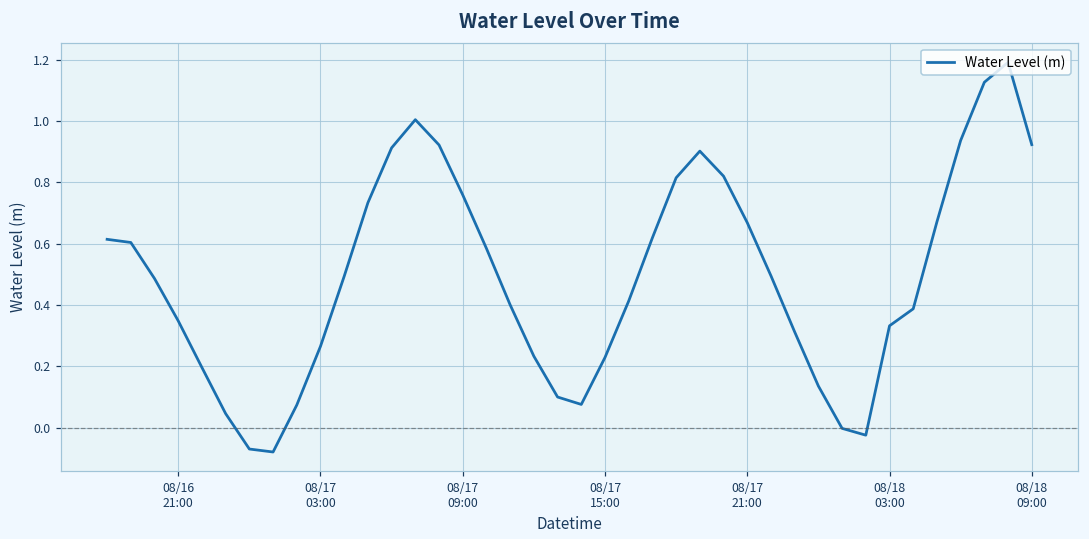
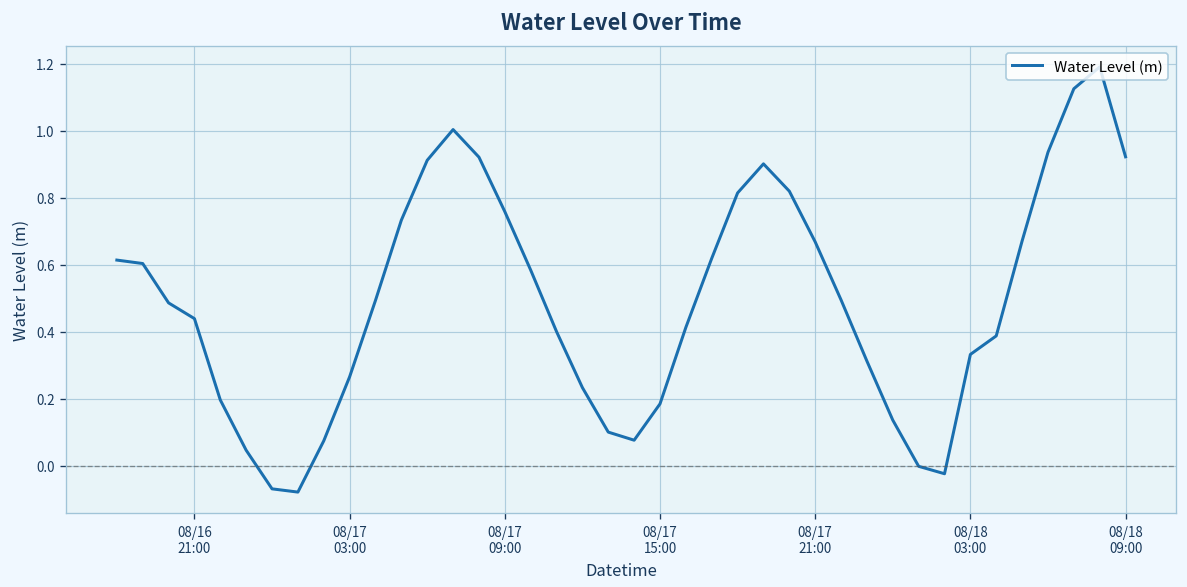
  {
-   "08/16 21:00": 0.35,
+   "08/16 21:00": 0.44,
    "08/17 03:00": 0.27,
    "08/17 09:00": 0.76,
-   "08/17 15:00": 0.23,
+   "08/17 15:00": 0.18,
    "08/17 21:00": 0.67,
    "08/18 03:00": 0.33,
    "08/18 09:00": 0.92
  }
